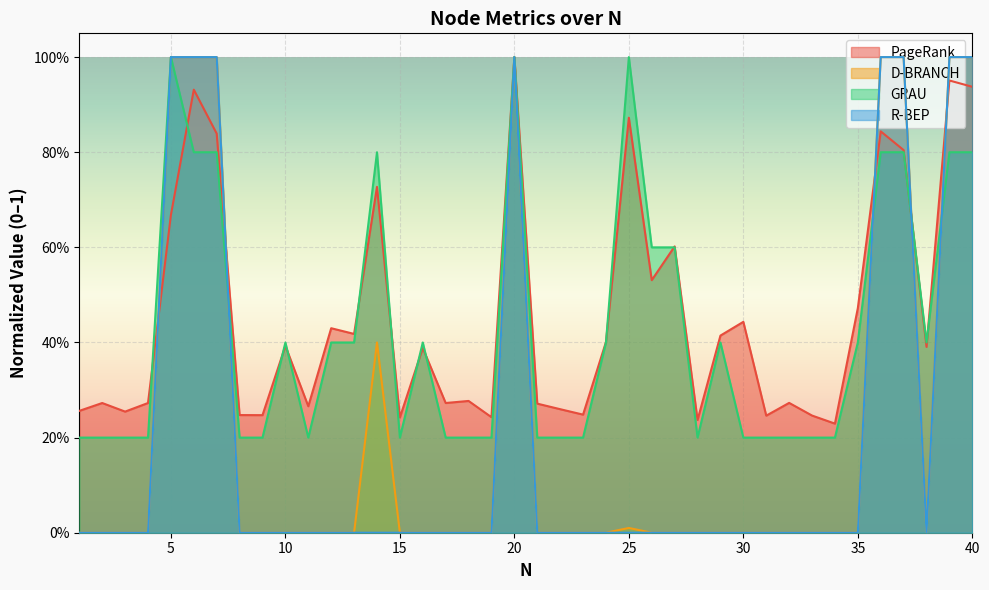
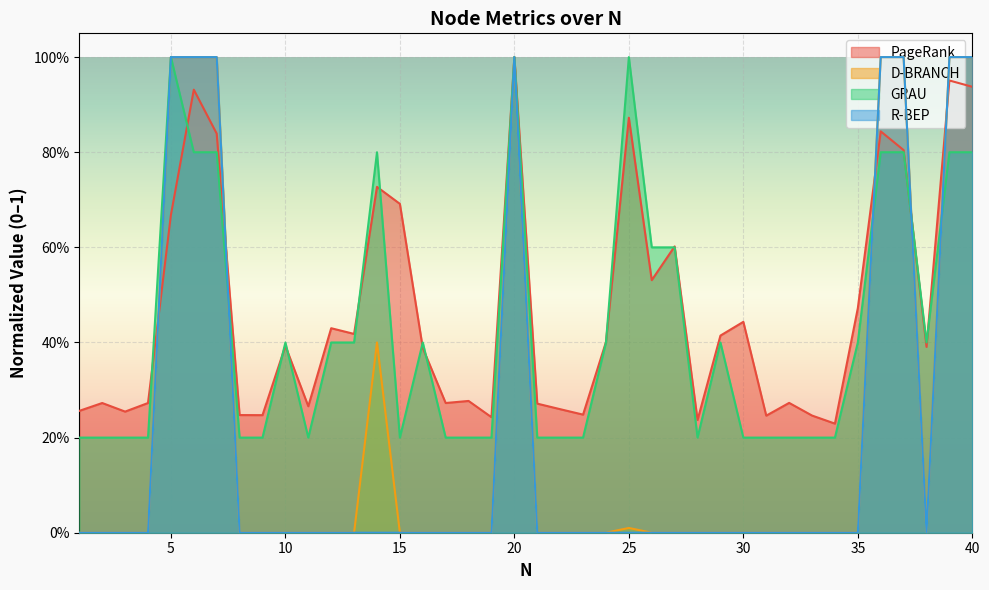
  {
    "PageRank": {
      "5": "67%",
      "10": "39%",
-     "15": "24%",
+     "15": "69%",
      "25": "87%",
      "30": "44%",
      "35": "47%",
      "40": "94%"
    },
    "D-BRANCH": {
      "25": "1%"
    },
    "GRAU": {
      "10": "40%",
      "15": "20%",
      "25": "100%",
      "30": "20%",
      "35": "40%",
      "40": "80%"
    },
    "R-BEP": {
      "25": "0%"
    }
  }
